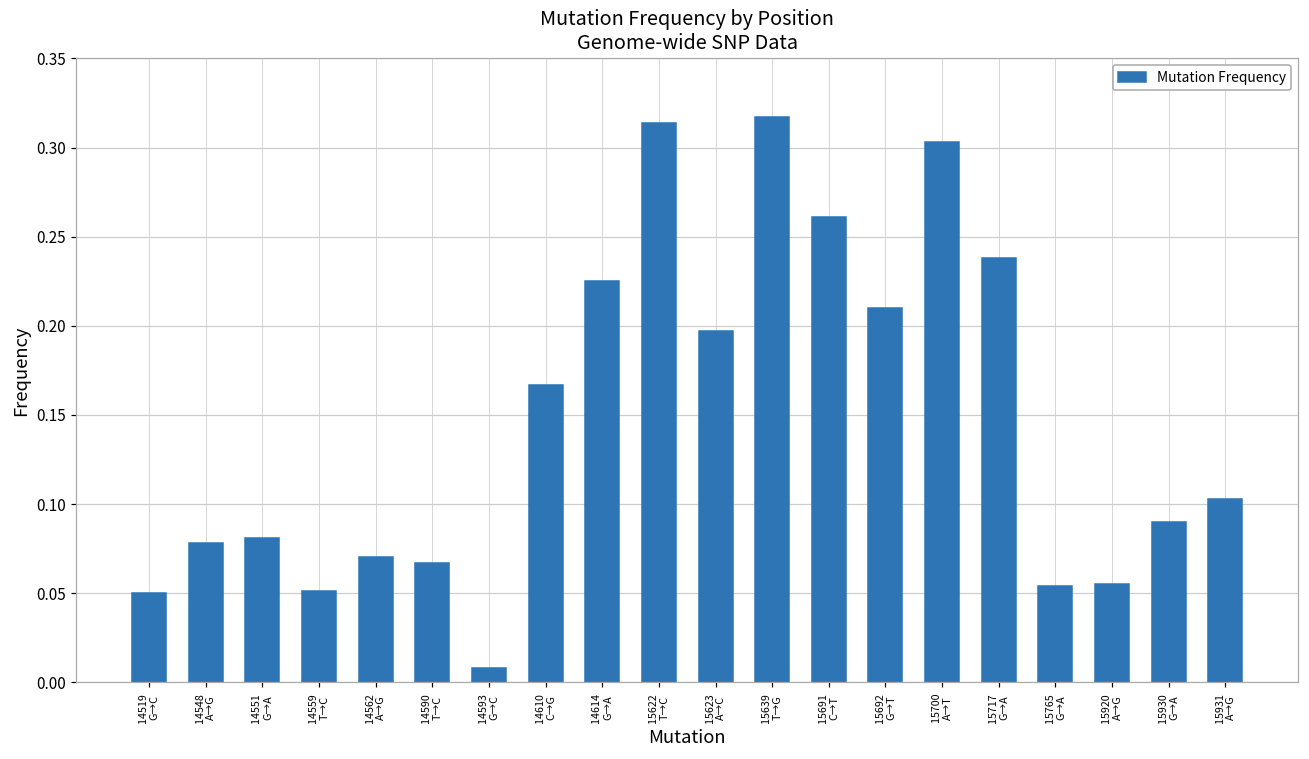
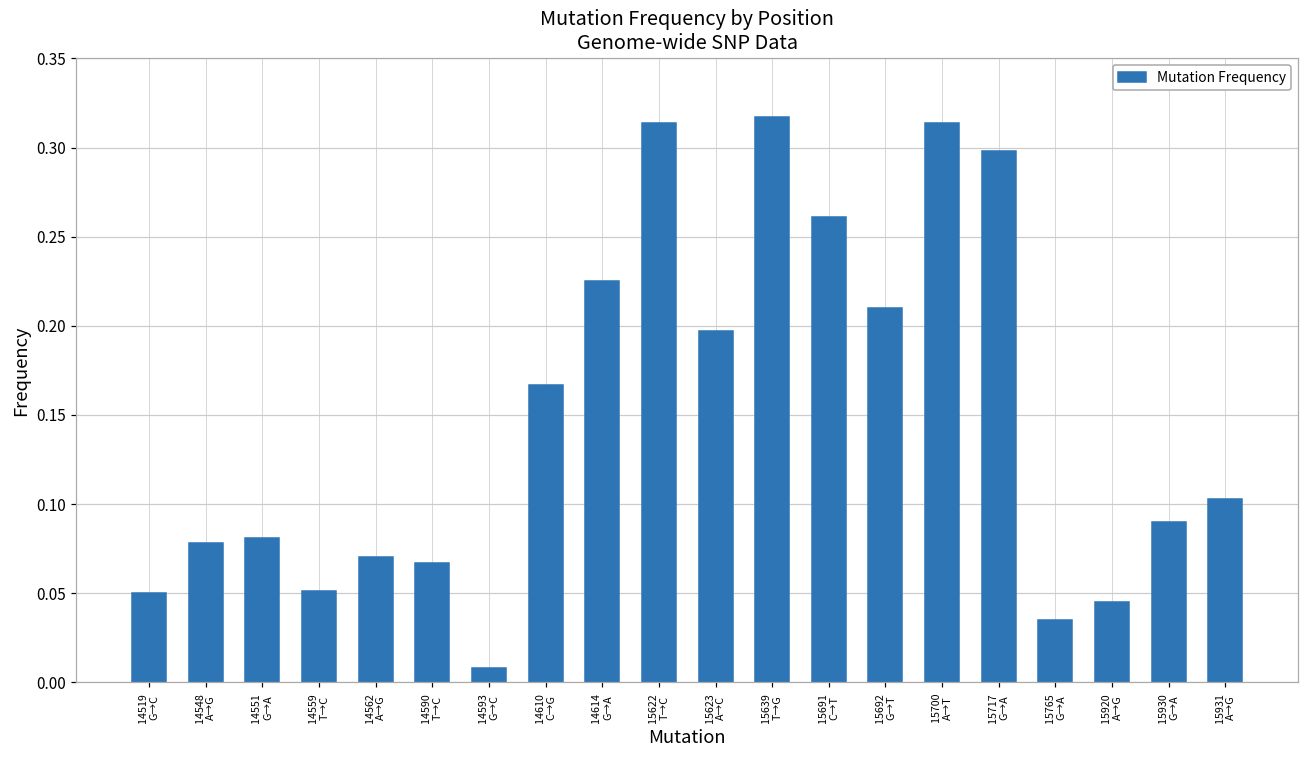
  {
    "14519 G→C": 0.050,
    "14548 A→G": 0.078,
    "14551 G→A": 0.081,
    "14559 T→C": 0.051,
    "14562 A→G": 0.070,
    "14590 T→C": 0.067,
    "14593 G→C": 0.008,
    "14610 C→G": 0.167,
    "14614 G→A": 0.225,
    "15622 T→C": 0.314,
    "15623 A→C": 0.197,
    "15639 T→G": 0.317,
    "15691 C→T": 0.261,
    "15692 G→T": 0.210,
-   "15700 A→T": 0.303,
-   "15717 G→A": 0.238,
-   "15765 G→A": 0.054,
-   "15920 A→G": 0.055,
+   "15700 A→T": 0.314,
+   "15717 G→A": 0.298,
+   "15765 G→A": 0.035,
+   "15920 A→G": 0.045,
    "15930 G→A": 0.090,
    "15931 A→G": 0.103
  }
